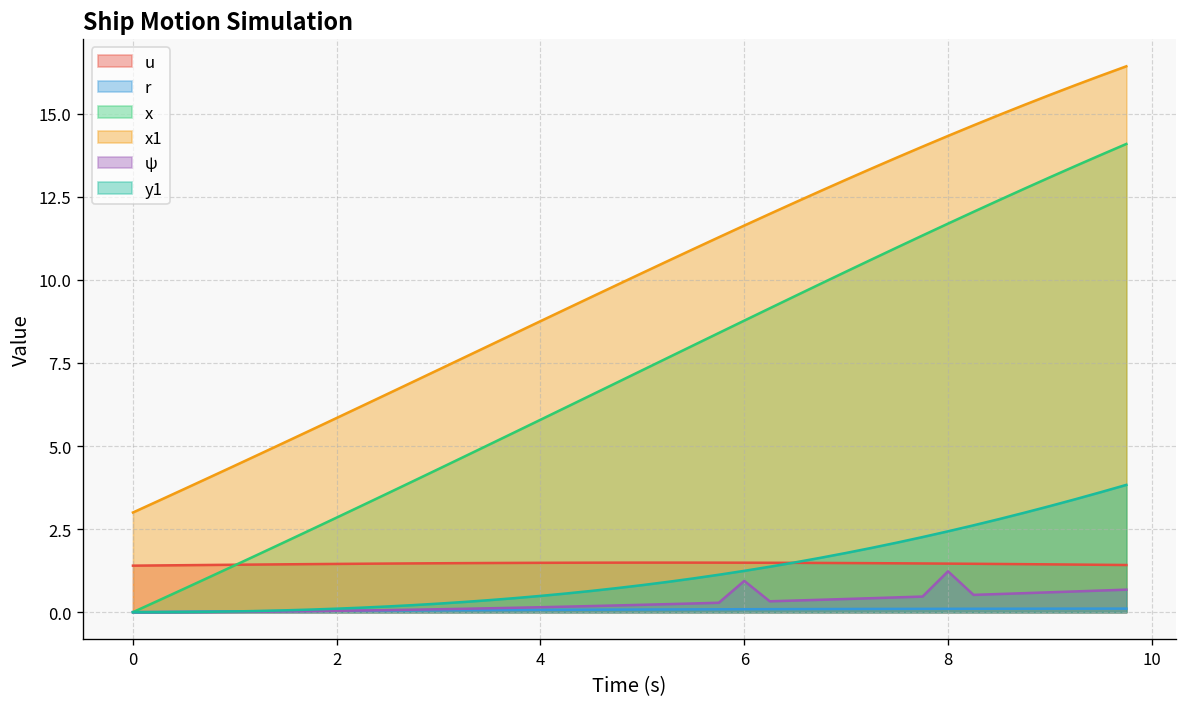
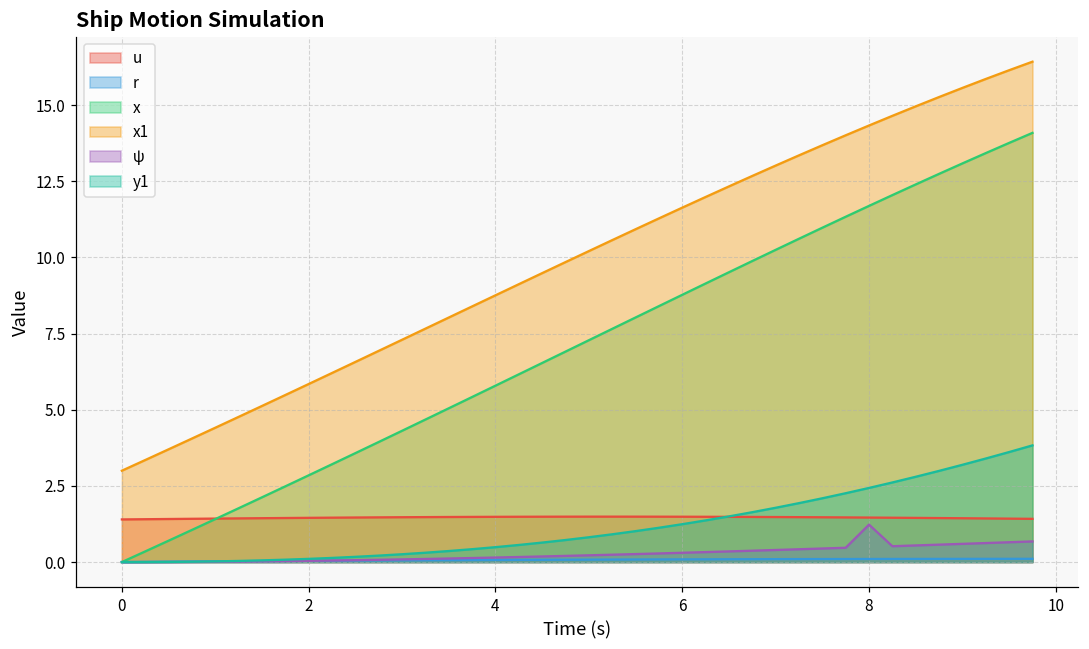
  {
    "ψ": {
-     "6": 0.9,
+     "6": 0.3,
      "8": 1.2
    }
  }
